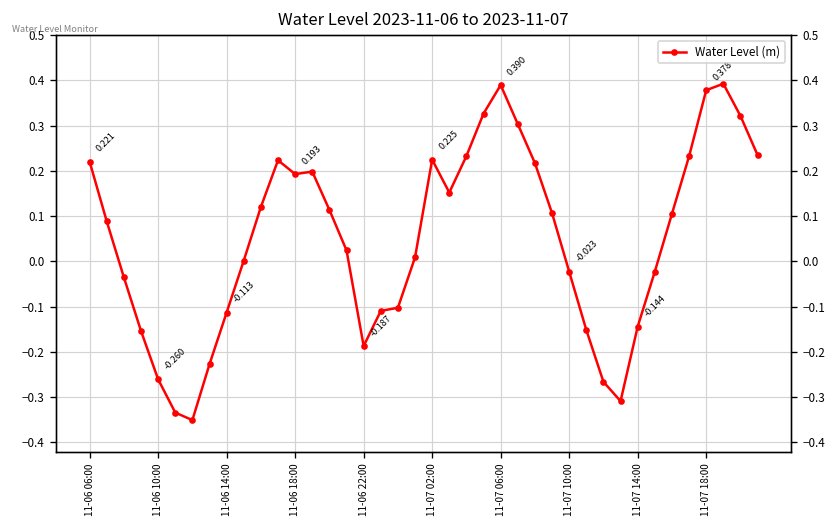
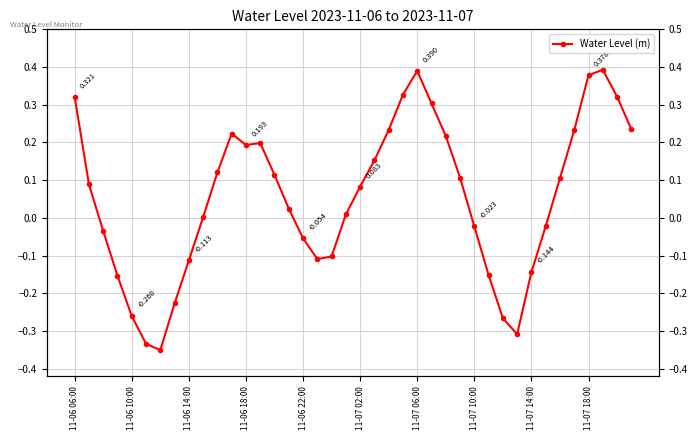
  {
-   "11-06 06:00": 0.221,
+   "11-06 06:00": 0.321,
    "11-06 10:00": -0.260,
    "11-06 14:00": -0.113,
    "11-06 18:00": 0.193,
-   "11-06 22:00": -0.187,
-   "11-07 02:00": 0.225,
+   "11-06 22:00": -0.054,
+   "11-07 02:00": 0.083,
    "11-07 06:00": 0.390,
    "11-07 10:00": -0.023,
    "11-07 14:00": -0.144
  }
